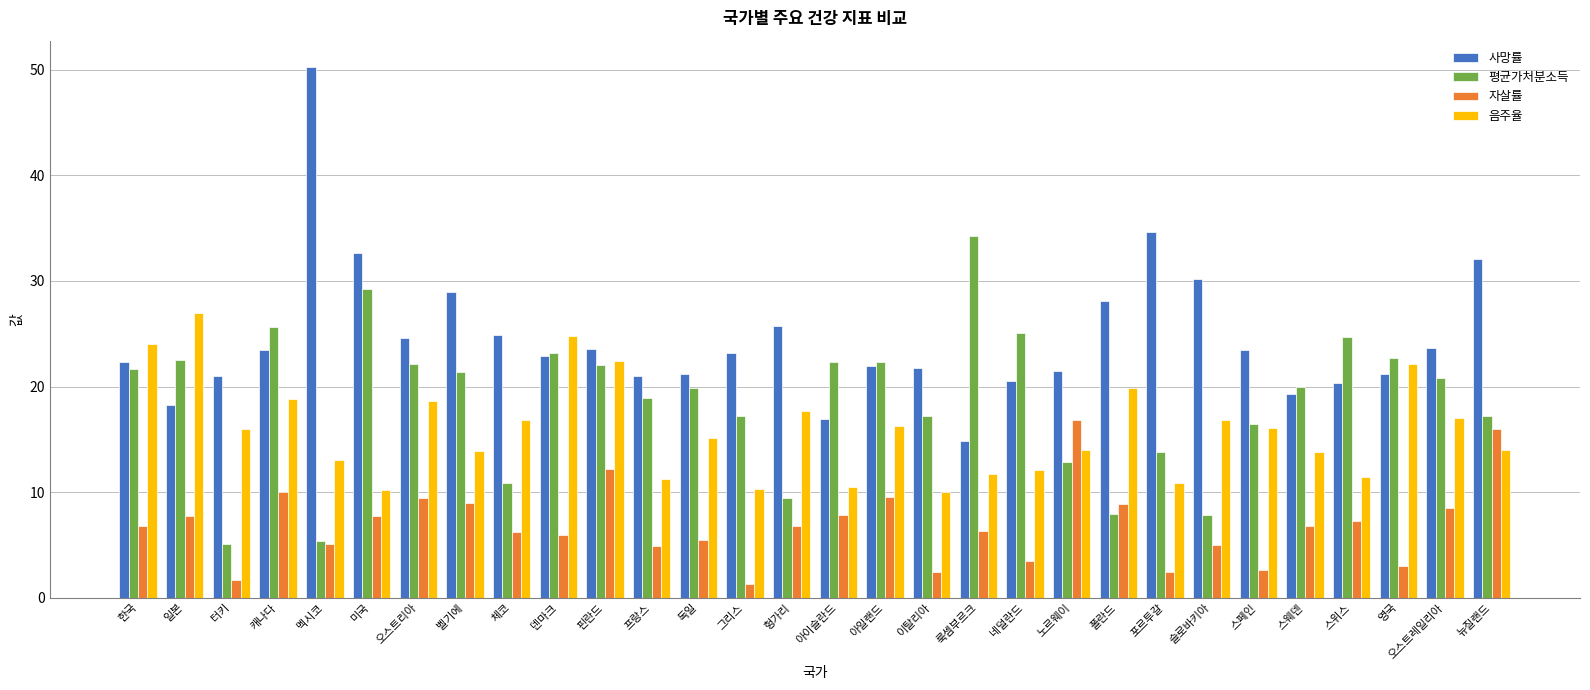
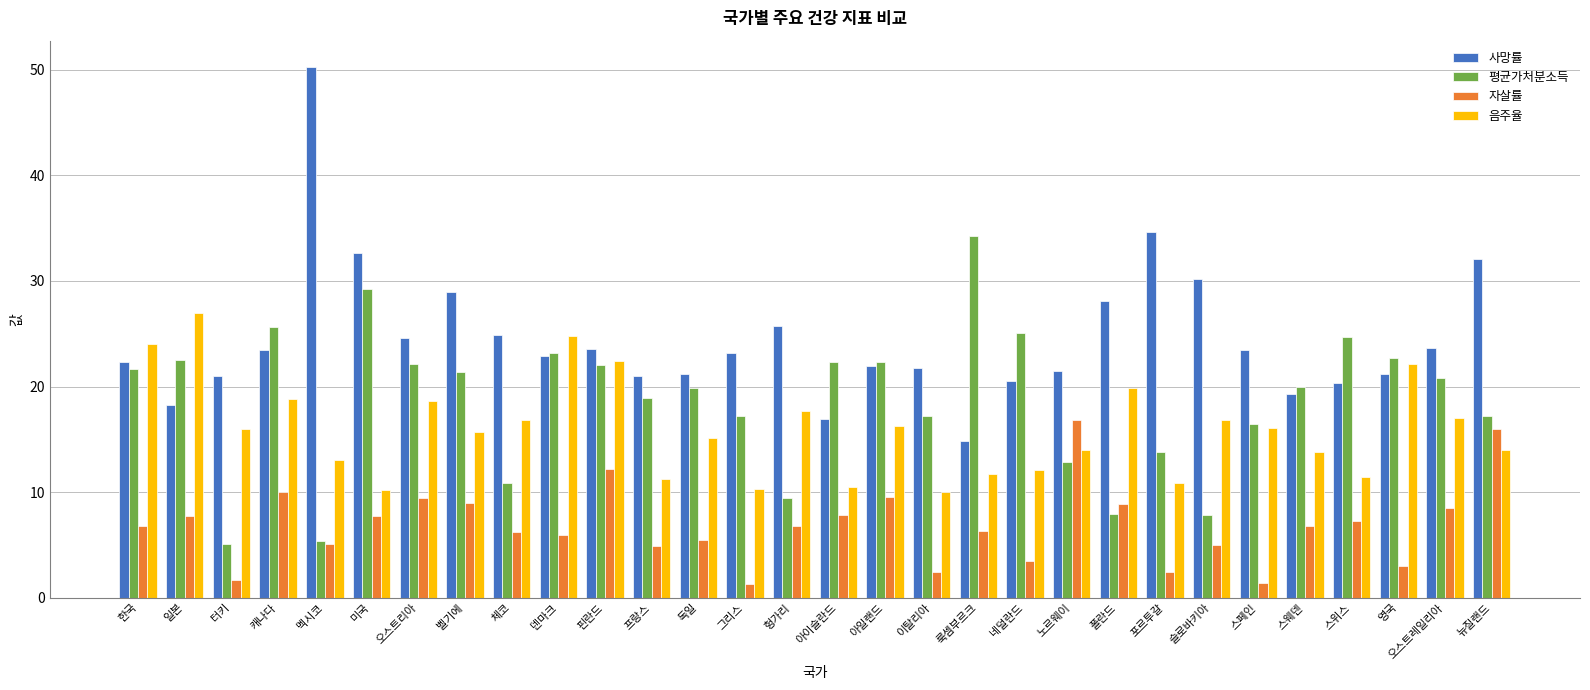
  {
    "사망률": {
      "한국": 22.4,
      "일본": 18.2,
      "터키": 21.0,
      "캐나다": 23.4,
      "멕시코": 50.2,
      "미국": 32.7,
      "오스트리아": 24.6,
      "벨기에": 29.0,
      "체코": 24.9,
      "덴마크": 22.9,
      "핀란드": 23.5,
      "프랑스": 21.0,
      "독일": 21.2,
      "그리스": 23.2,
      "헝가리": 25.8,
      "아이슬란드": 17.0,
      "아일랜드": 22.0,
      "이탈리아": 21.8,
      "룩셈부르크": 14.8,
      "네덜란드": 20.5,
      "노르웨이": 21.5,
      "폴란드": 28.1,
      "포르투갈": 34.6,
      "슬로바키아": 30.2,
      "스페인": 23.5,
      "스웨덴": 19.3,
      "스위스": 20.3,
      "영국": 21.2,
      "오스트레일리아": 23.7,
      "뉴질랜드": 32.1
    },
    "평균가처분소득": {
      "한국": 21.7,
      "일본": 22.5,
      "터키": 5.1,
      "캐나다": 25.6,
      "멕시코": 5.3,
      "미국": 29.2,
      "오스트리아": 22.2,
      "벨기에": 21.4,
      "체코": 10.9,
      "덴마크": 23.2,
      "핀란드": 22.0,
      "프랑스": 19.0,
      "독일": 19.9,
      "그리스": 17.2,
      "헝가리": 9.5,
      "아이슬란드": 22.3,
      "아일랜드": 22.4,
      "이탈리아": 17.2,
      "룩셈부르크": 34.2,
      "네덜란드": 25.0,
      "노르웨이": 12.9,
      "폴란드": 7.9,
      "포르투갈": 13.8,
      "슬로바키아": 7.8,
      "스페인": 16.4,
      "스웨덴": 19.9,
      "스위스": 24.7,
      "영국": 22.7,
      "오스트레일리아": 20.8,
      "뉴질랜드": 17.2
    },
    "자살률": {
      "한국": 6.8,
      "일본": 7.7,
      "터키": 1.7,
      "캐나다": 10.1,
      "멕시코": 5.1,
      "미국": 7.7,
      "오스트리아": 9.5,
      "벨기에": 9.0,
      "체코": 6.2,
      "덴마크": 5.9,
      "핀란드": 12.2,
      "프랑스": 4.9,
      "독일": 5.5,
      "그리스": 1.3,
      "헝가리": 6.8,
      "아이슬란드": 7.8,
      "아일랜드": 9.5,
      "이탈리아": 2.4,
      "룩셈부르크": 6.4,
      "네덜란드": 3.5,
      "노르웨이": 16.8,
      "폴란드": 8.9,
      "포르투갈": 2.4,
      "슬로바키아": 5.0,
-     "스페인": 2.6,
+     "스페인": 1.4,
      "스웨덴": 6.8,
      "스위스": 7.3,
      "영국": 3.0,
      "오스트레일리아": 8.5,
      "뉴질랜드": 16.0
    },
    "음주율": {
      "한국": 24.0,
      "일본": 27.0,
      "터키": 16.0,
      "캐나다": 18.8,
      "멕시코": 13.0,
      "미국": 10.2,
      "오스트리아": 18.6,
-     "벨기에": 13.9,
+     "벨기에": 15.7,
      "체코": 16.8,
      "덴마크": 24.8,
      "핀란드": 22.4,
      "프랑스": 11.2,
      "독일": 15.1,
      "그리스": 10.3,
      "헝가리": 17.7,
      "아이슬란드": 10.5,
      "아일랜드": 16.3,
      "이탈리아": 10.0,
      "룩셈부르크": 11.7,
      "네덜란드": 12.1,
      "노르웨이": 14.0,
      "폴란드": 19.9,
      "포르투갈": 10.9,
      "슬로바키아": 16.8,
      "스페인": 16.1,
      "스웨덴": 13.8,
      "스위스": 11.4,
      "영국": 22.1,
      "오스트레일리아": 17.0,
      "뉴질랜드": 14.0
    }
  }
